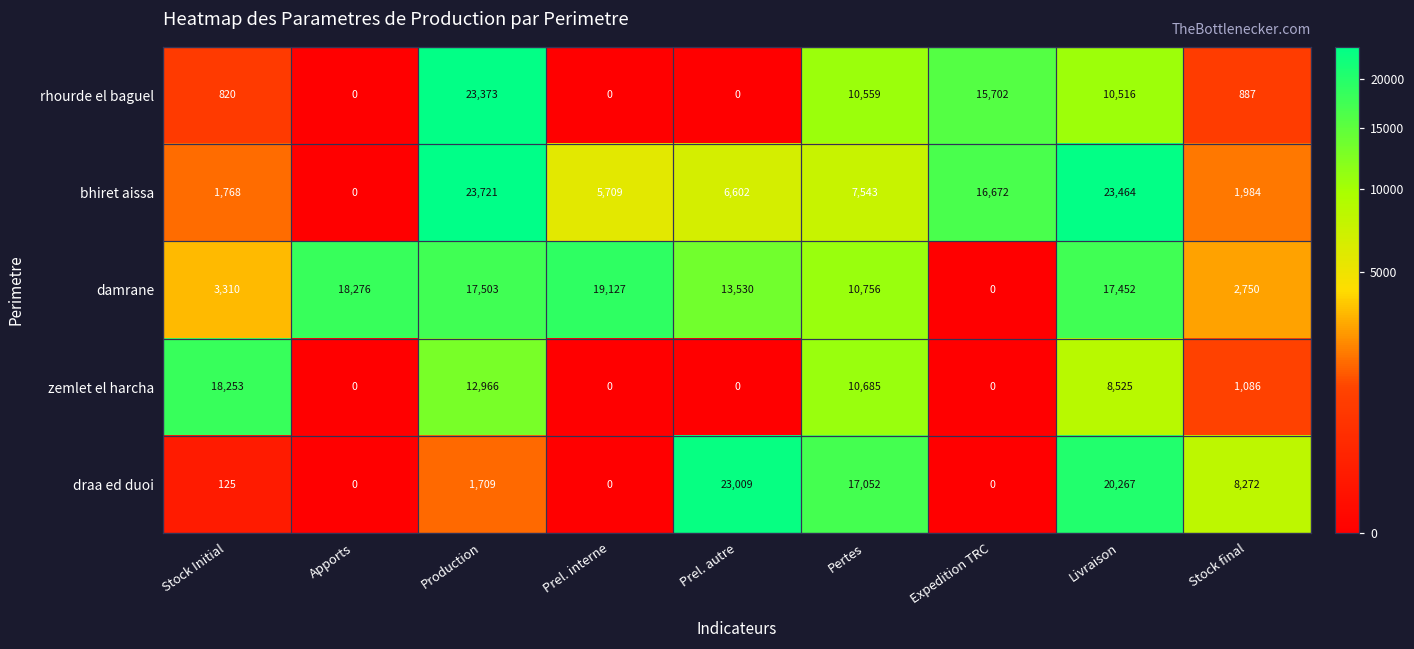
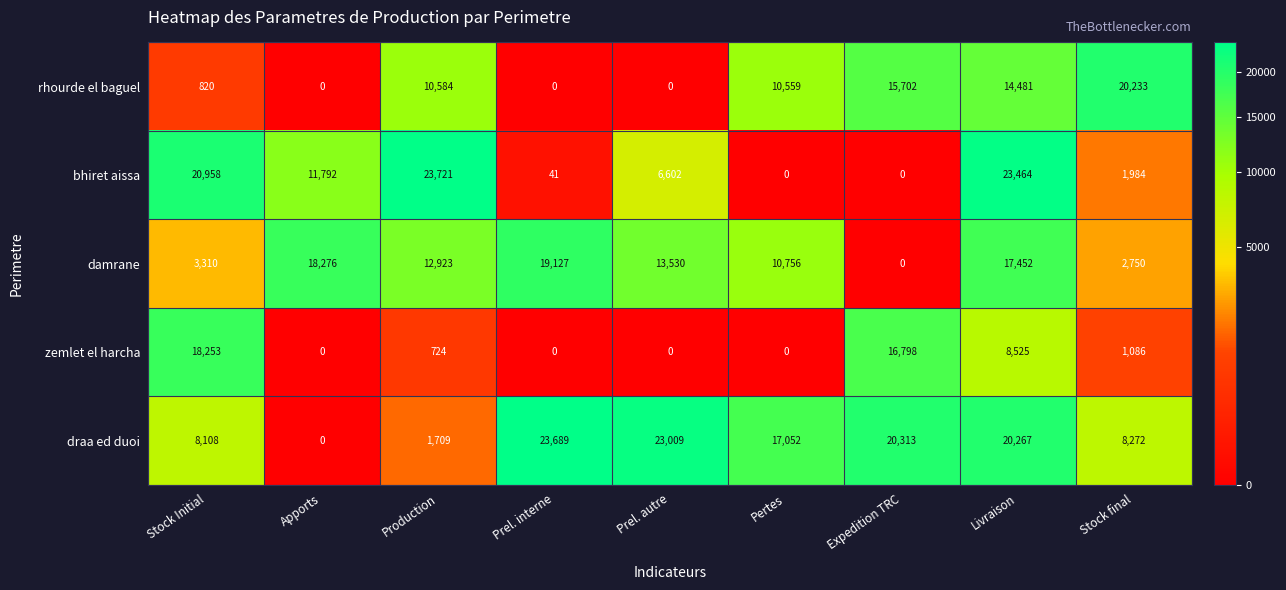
  {
    "rhourde el baguel": {
      "Stock Initial": "820",
      "Apports": "0",
-     "Production": "23,373",
+     "Production": "10,584",
      "Prel. interne": "0",
      "Prel. autre": "0",
      "Pertes": "10,559",
      "Expedition TRC": "15,702",
-     "Livraison": "10,516",
-     "Stock final": "887"
+     "Livraison": "14,481",
+     "Stock final": "20,233"
    },
    "bhiret aissa": {
-     "Stock Initial": "1,768",
-     "Apports": "0",
+     "Stock Initial": "20,958",
+     "Apports": "11,792",
      "Production": "23,721",
-     "Prel. interne": "5,709",
+     "Prel. interne": "41",
      "Prel. autre": "6,602",
-     "Pertes": "7,543",
-     "Expedition TRC": "16,672",
+     "Pertes": "0",
+     "Expedition TRC": "0",
      "Livraison": "23,464",
      "Stock final": "1,984"
    },
    "damrane": {
      "Stock Initial": "3,310",
      "Apports": "18,276",
-     "Production": "17,503",
+     "Production": "12,923",
      "Prel. interne": "19,127",
      "Prel. autre": "13,530",
      "Pertes": "10,756",
      "Expedition TRC": "0",
      "Livraison": "17,452",
      "Stock final": "2,750"
    },
    "zemlet el harcha": {
      "Stock Initial": "18,253",
      "Apports": "0",
-     "Production": "12,966",
+     "Production": "724",
      "Prel. interne": "0",
      "Prel. autre": "0",
-     "Pertes": "10,685",
-     "Expedition TRC": "0",
+     "Pertes": "0",
+     "Expedition TRC": "16,798",
      "Livraison": "8,525",
      "Stock final": "1,086"
    },
    "draa ed duoi": {
-     "Stock Initial": "125",
+     "Stock Initial": "8,108",
      "Apports": "0",
      "Production": "1,709",
-     "Prel. interne": "0",
+     "Prel. interne": "23,689",
      "Prel. autre": "23,009",
      "Pertes": "17,052",
-     "Expedition TRC": "0",
+     "Expedition TRC": "20,313",
      "Livraison": "20,267",
      "Stock final": "8,272"
    }
  }
